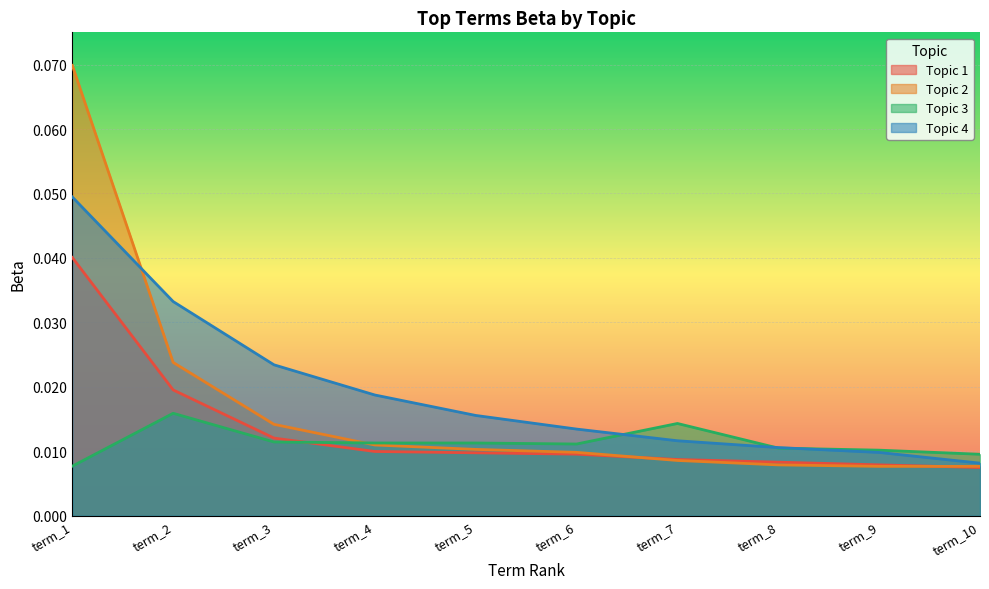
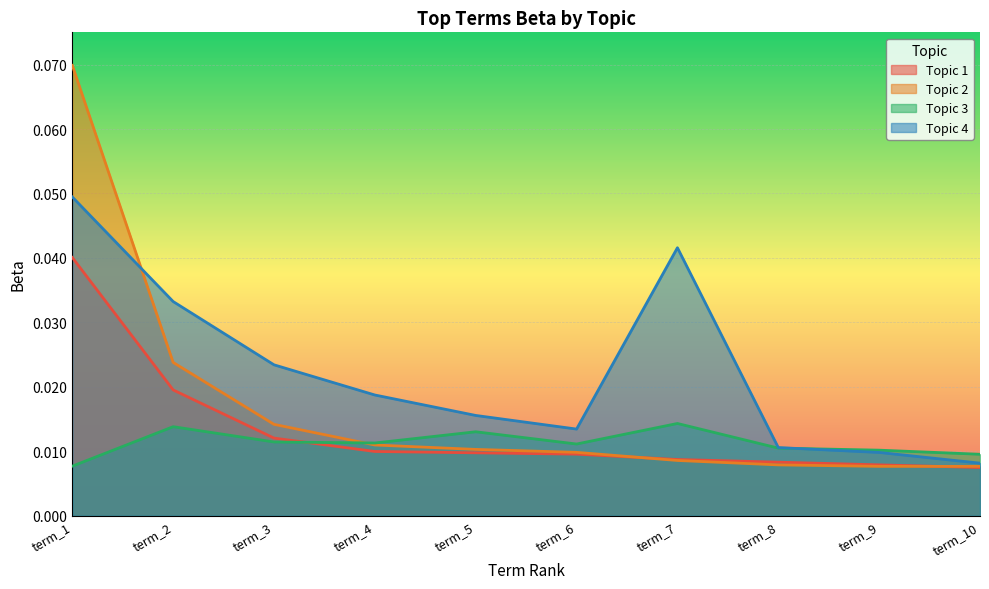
  {
    "Topic 3": {
      "term_1": 0.008,
-     "term_2": 0.016,
+     "term_2": 0.014,
      "term_3": 0.011,
-     "term_5": 0.011,
+     "term_5": 0.013,
      "term_6": 0.011,
      "term_7": 0.014,
      "term_10": 0.010
    },
    "Topic 4": {
      "term_1": 0.049,
      "term_2": 0.033,
      "term_3": 0.023,
      "term_4": 0.019,
      "term_5": 0.016,
      "term_6": 0.013,
-     "term_7": 0.012,
+     "term_7": 0.042,
      "term_10": 0.008
    }
  }
